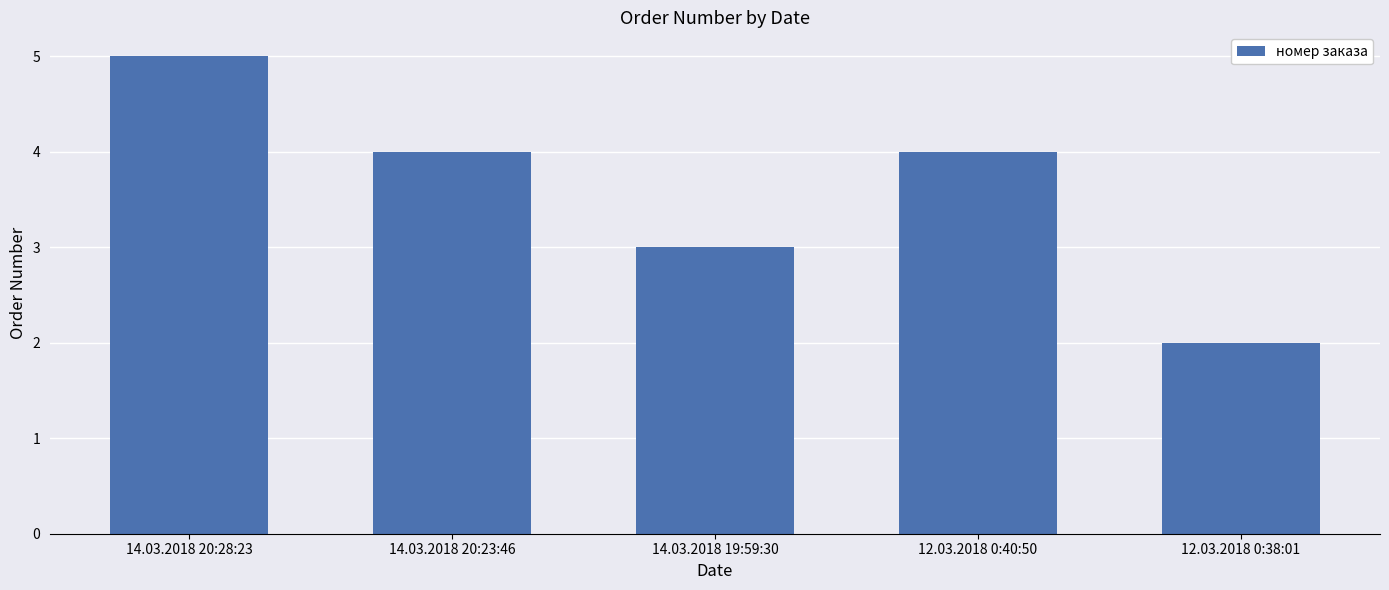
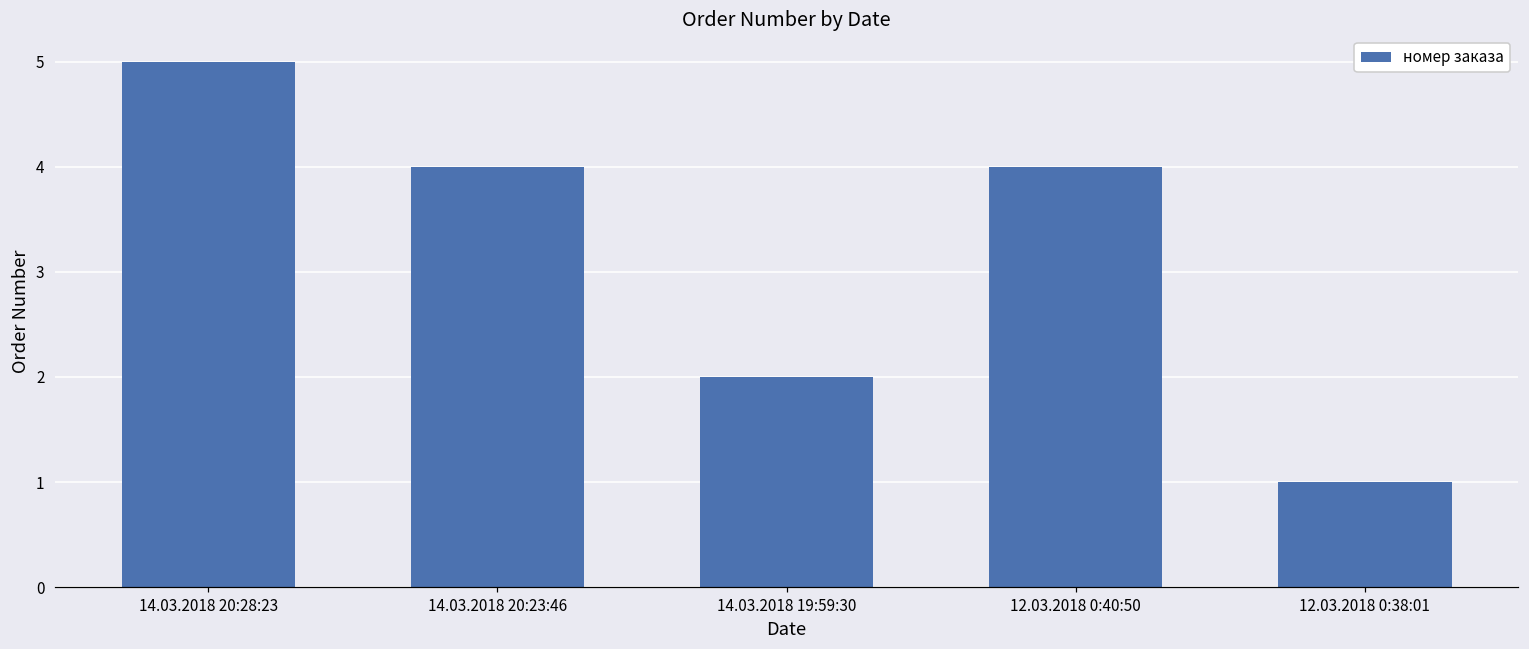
  {
    "14.03.2018 20:28:23": 5,
    "14.03.2018 20:23:46": 4,
-   "14.03.2018 19:59:30": 3,
+   "14.03.2018 19:59:30": 2,
    "12.03.2018 0:40:50": 4,
-   "12.03.2018 0:38:01": 2
+   "12.03.2018 0:38:01": 1
  }
